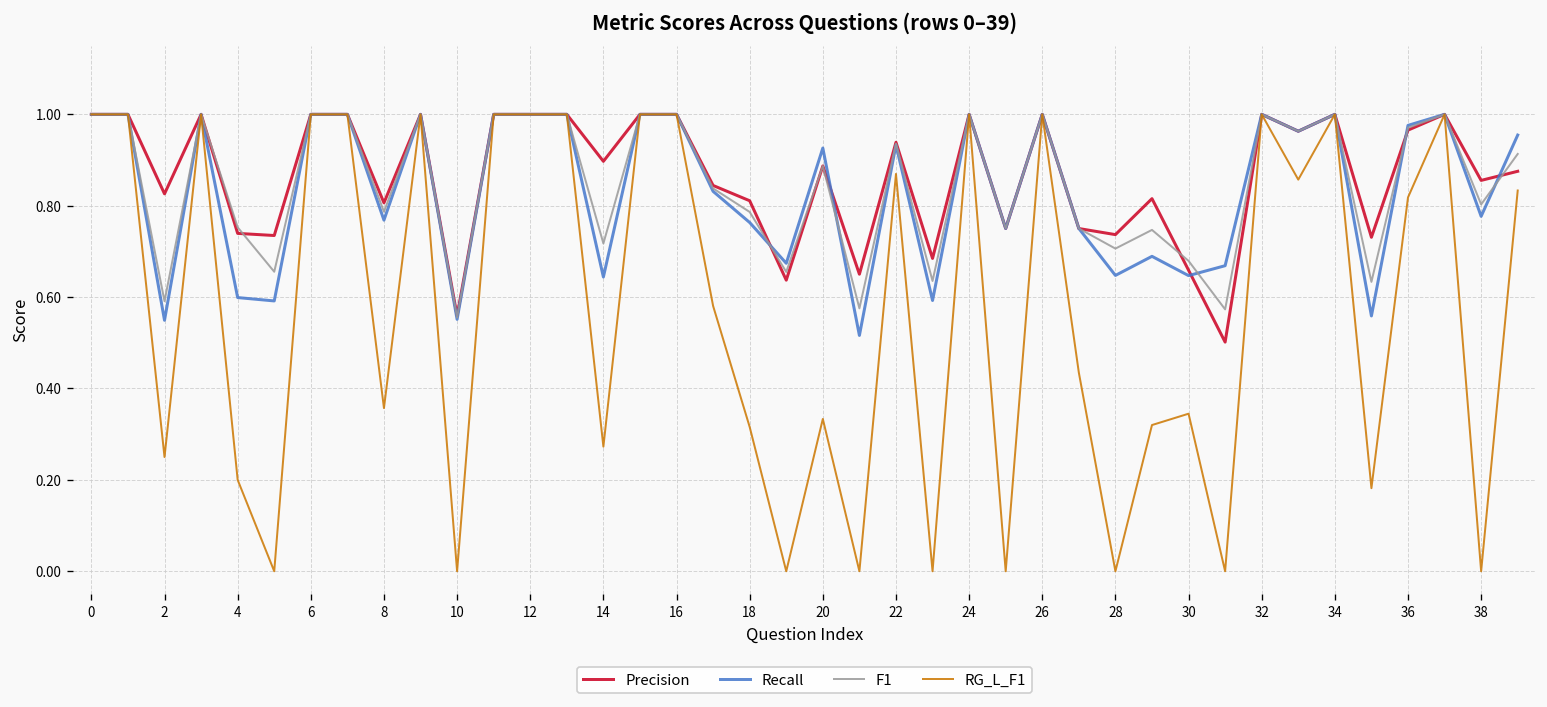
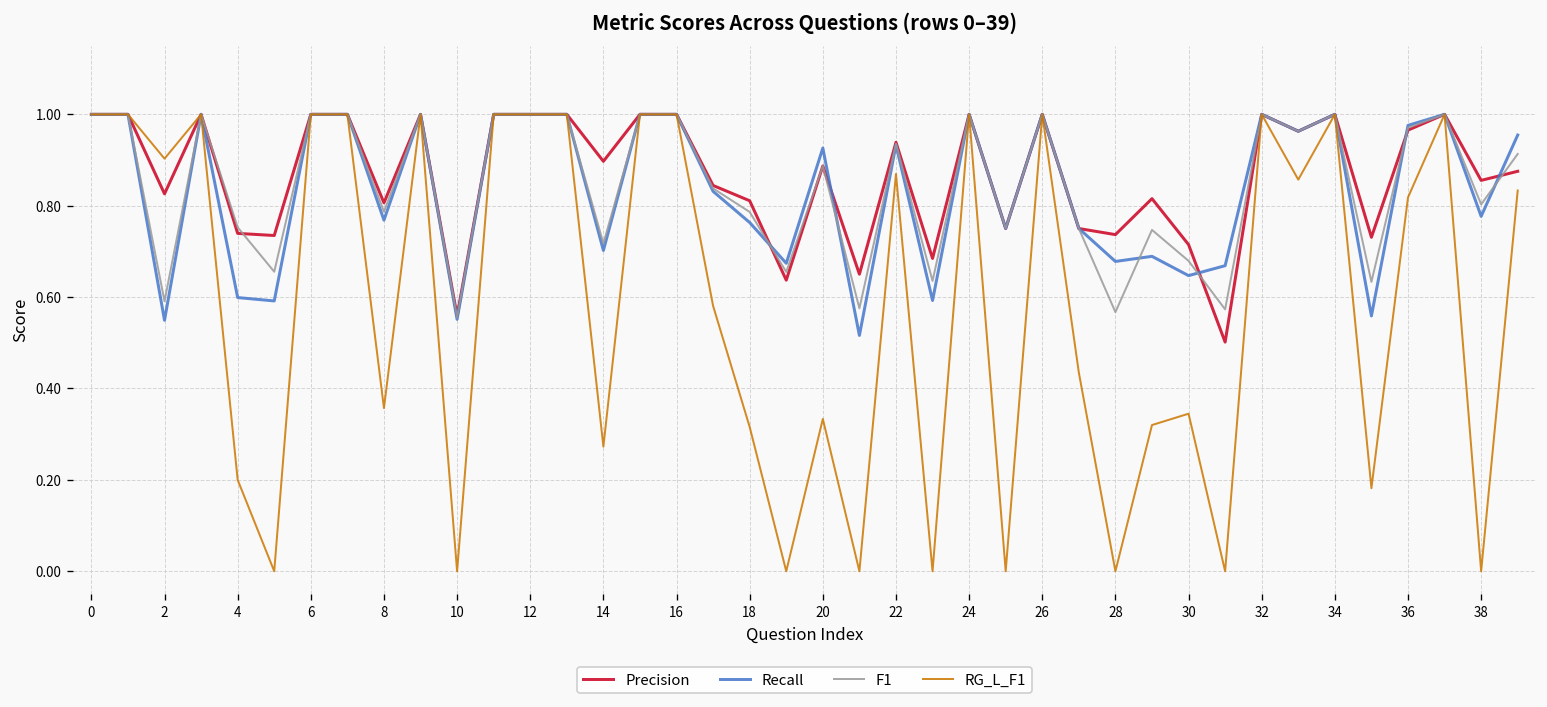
  {
    "Precision": {
      "2": 0.83,
      "4": 0.74,
      "8": 0.81,
      "14": 0.90,
      "18": 0.81,
      "28": 0.74,
-     "30": 0.66,
+     "30": 0.71,
      "38": 0.86
    },
    "Recall": {
      "2": 0.55,
      "4": 0.60,
      "8": 0.77,
-     "14": 0.64,
+     "14": 0.70,
      "18": 0.76,
      "20": 0.93,
-     "28": 0.65,
+     "28": 0.68,
      "30": 0.65,
      "38": 0.78
    },
    "F1": {
      "2": 0.59,
      "4": 0.75,
      "8": 0.79,
      "14": 0.72,
      "18": 0.79,
-     "28": 0.71,
+     "28": 0.57,
      "30": 0.68,
      "38": 0.80
    },
    "RG_L_F1": {
-     "2": 0.25,
+     "2": 0.90,
      "4": 0.20,
      "8": 0.36,
      "10": 0.00,
      "14": 0.27,
      "18": 0.32,
      "20": 0.33,
      "22": 0.87,
      "28": 0.00,
      "30": 0.34,
      "36": 0.82,
      "38": 0.00
    }
  }
